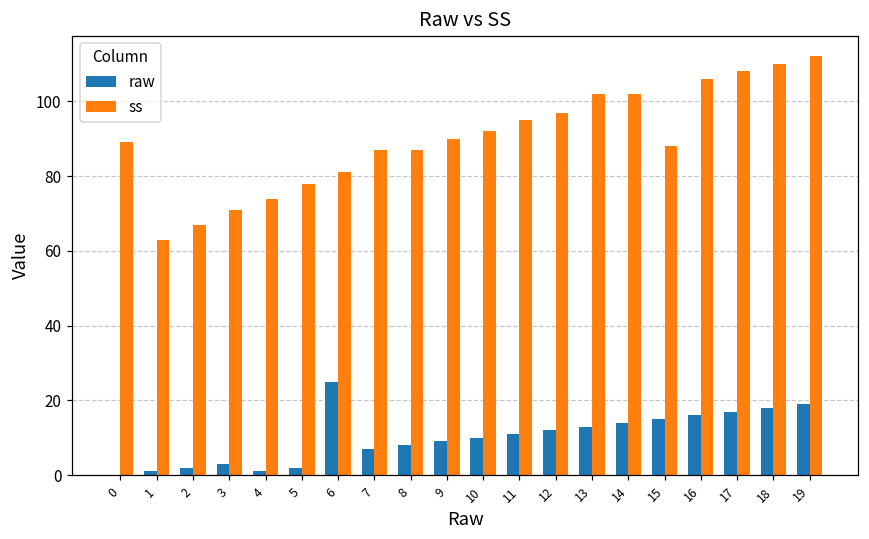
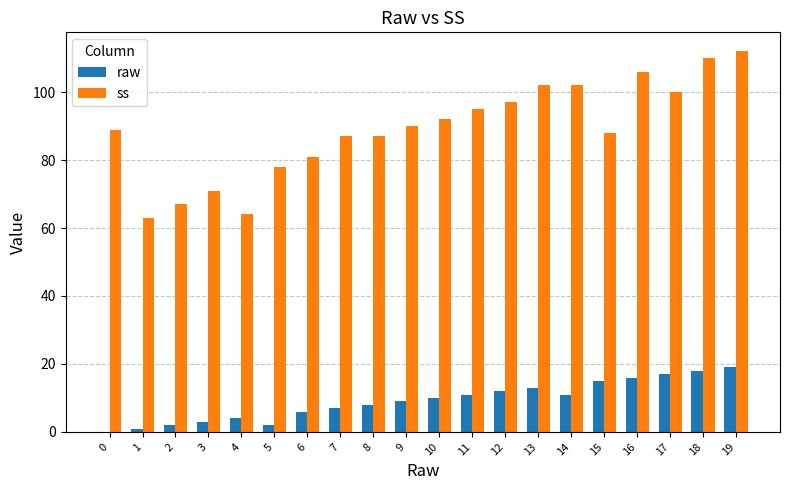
  {
    "raw": {
      "0": 0,
      "1": 1,
      "2": 2,
      "3": 3,
-     "4": 1,
+     "4": 4,
      "5": 2,
-     "6": 25,
+     "6": 6,
      "7": 7,
      "8": 8,
      "9": 9,
      "10": 10,
      "11": 11,
      "12": 12,
      "13": 13,
-     "14": 14,
+     "14": 11,
      "15": 15,
      "16": 16,
      "17": 17,
      "18": 18,
      "19": 19
    },
    "ss": {
      "0": 89,
      "1": 63,
      "2": 67,
      "3": 71,
-     "4": 74,
+     "4": 64,
      "5": 78,
      "6": 81,
      "7": 87,
      "8": 87,
      "9": 90,
      "10": 92,
      "11": 95,
      "12": 97,
      "13": 102,
      "14": 102,
      "15": 88,
      "16": 106,
-     "17": 108,
+     "17": 100,
      "18": 110,
      "19": 112
    }
  }
